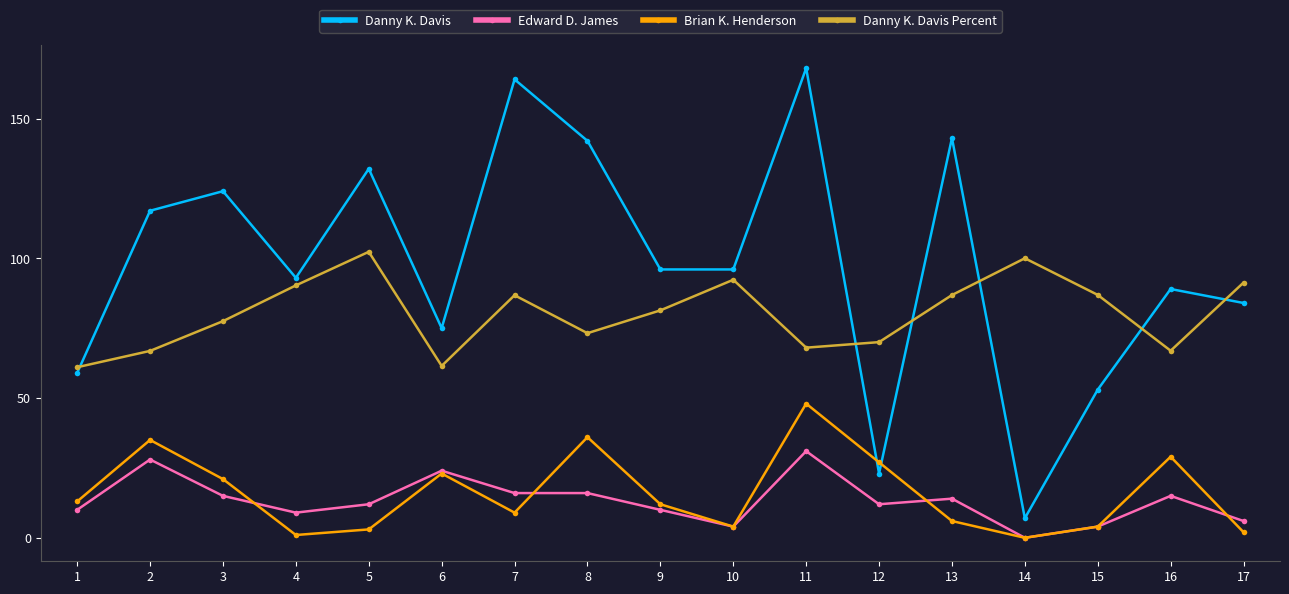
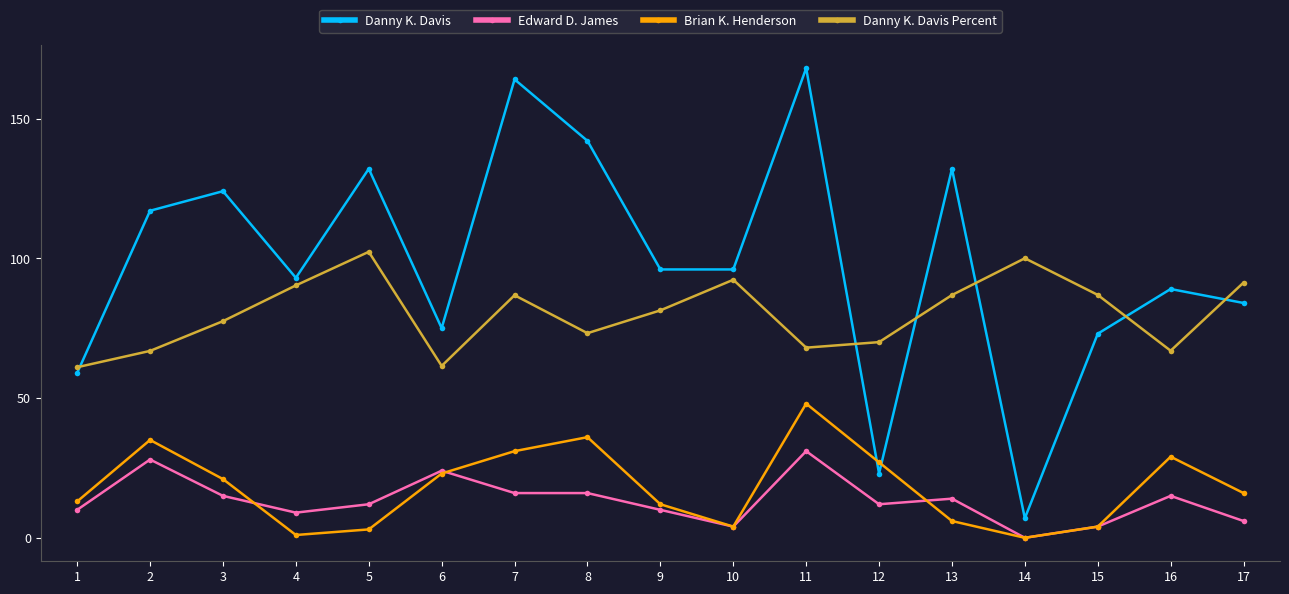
  {
    "Danny K. Davis": {
      "1": 59,
      "2": 117,
      "3": 124,
      "4": 93,
      "5": 132,
      "6": 75,
      "7": 164,
      "8": 142,
      "9": 96,
      "10": 96,
      "11": 168,
      "12": 23,
-     "13": 143,
+     "13": 132,
      "14": 7,
-     "15": 53,
+     "15": 73,
      "16": 89,
      "17": 84
    },
    "Edward D. James": {
      "1": 10,
      "2": 28,
      "3": 15,
      "4": 9,
      "5": 12,
      "6": 24,
      "7": 16,
      "8": 16,
      "9": 10,
      "11": 31,
      "12": 12,
      "13": 14,
      "16": 15,
      "17": 6
    },
    "Brian K. Henderson": {
      "1": 13,
      "2": 35,
      "3": 21,
      "4": 1,
      "5": 3,
      "6": 23,
-     "7": 9,
+     "7": 31,
      "8": 36,
      "9": 12,
      "11": 48,
      "12": 27,
      "13": 6,
      "16": 29,
-     "17": 2
+     "17": 16
    },
    "Danny K. Davis Percent": {
      "1": 61,
      "2": 67,
      "3": 78,
      "4": 90,
      "5": 102,
      "6": 61,
      "7": 87,
      "8": 73,
      "9": 81,
      "10": 92,
      "11": 68,
      "12": 70,
      "13": 87,
      "14": 100,
      "15": 87,
      "16": 67,
      "17": 91
    }
  }
